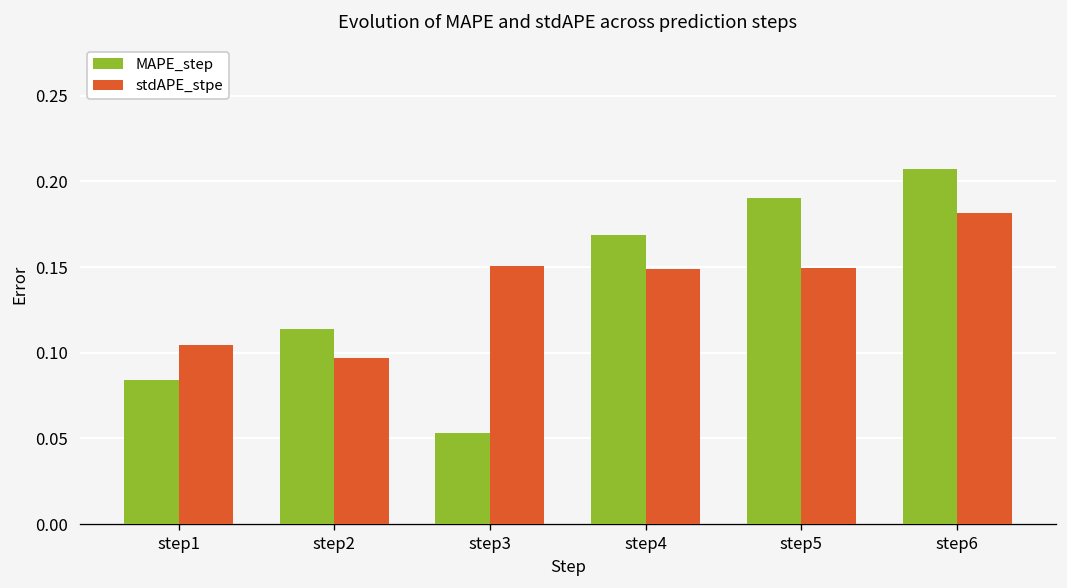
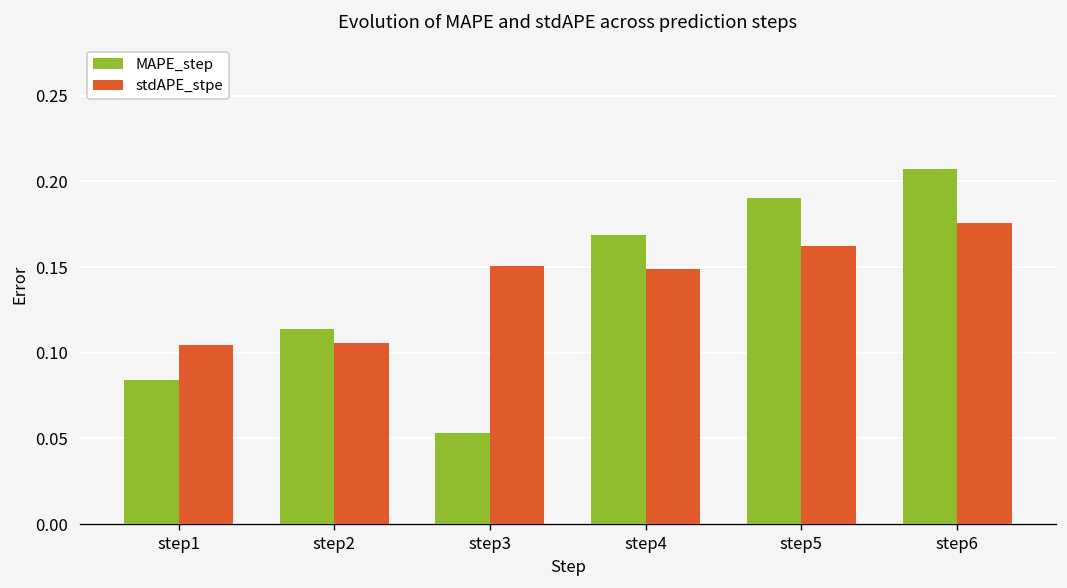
  {
    "MAPE_step": {
      "step1": 0.084,
      "step2": 0.114,
      "step3": 0.053,
      "step4": 0.169,
      "step5": 0.190,
      "step6": 0.207
    },
    "stdAPE_stpe": {
      "step1": 0.104,
-     "step2": 0.097,
+     "step2": 0.106,
      "step3": 0.150,
      "step4": 0.149,
-     "step5": 0.149,
-     "step6": 0.182
+     "step5": 0.162,
+     "step6": 0.175
    }
  }
